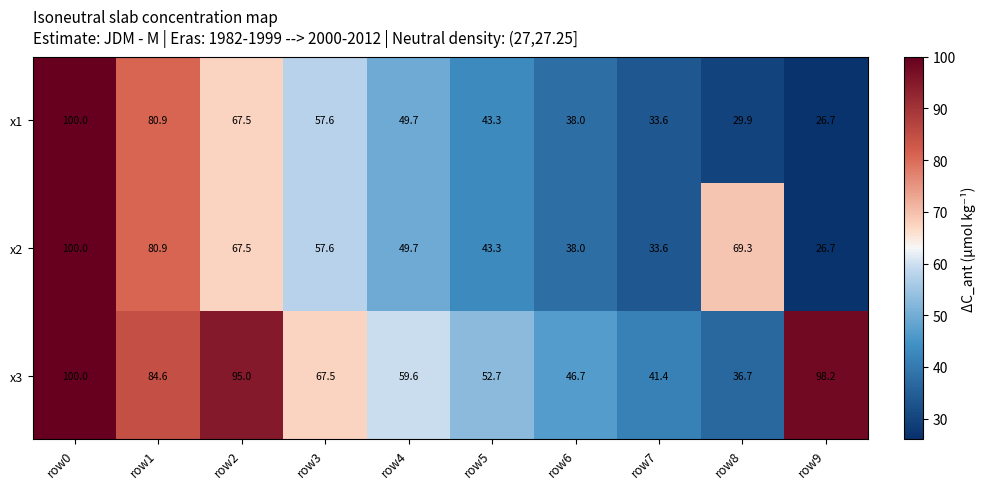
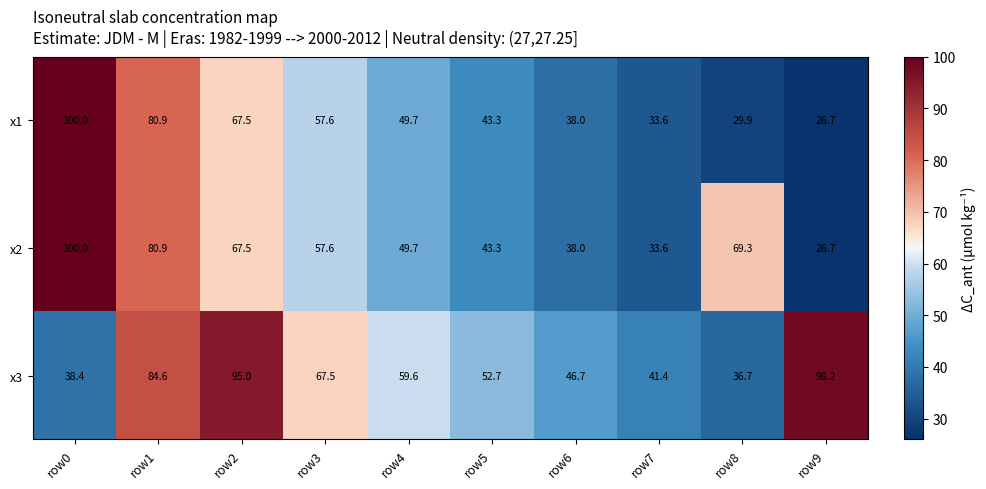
  {
    "x1": {
      "row0": 100.0,
      "row1": 80.9,
      "row2": 67.5,
      "row3": 57.6,
      "row4": 49.7,
      "row5": 43.3,
      "row6": 38.0,
      "row7": 33.6,
      "row8": 29.9,
      "row9": 26.7
    },
    "x2": {
      "row0": 100.0,
      "row1": 80.9,
      "row2": 67.5,
      "row3": 57.6,
      "row4": 49.7,
      "row5": 43.3,
      "row6": 38.0,
      "row7": 33.6,
      "row8": 69.3,
      "row9": 26.7
    },
    "x3": {
-     "row0": 100.0,
+     "row0": 38.4,
      "row1": 84.6,
      "row2": 95.0,
      "row3": 67.5,
      "row4": 59.6,
      "row5": 52.7,
      "row6": 46.7,
      "row7": 41.4,
      "row8": 36.7,
      "row9": 98.2
    }
  }
